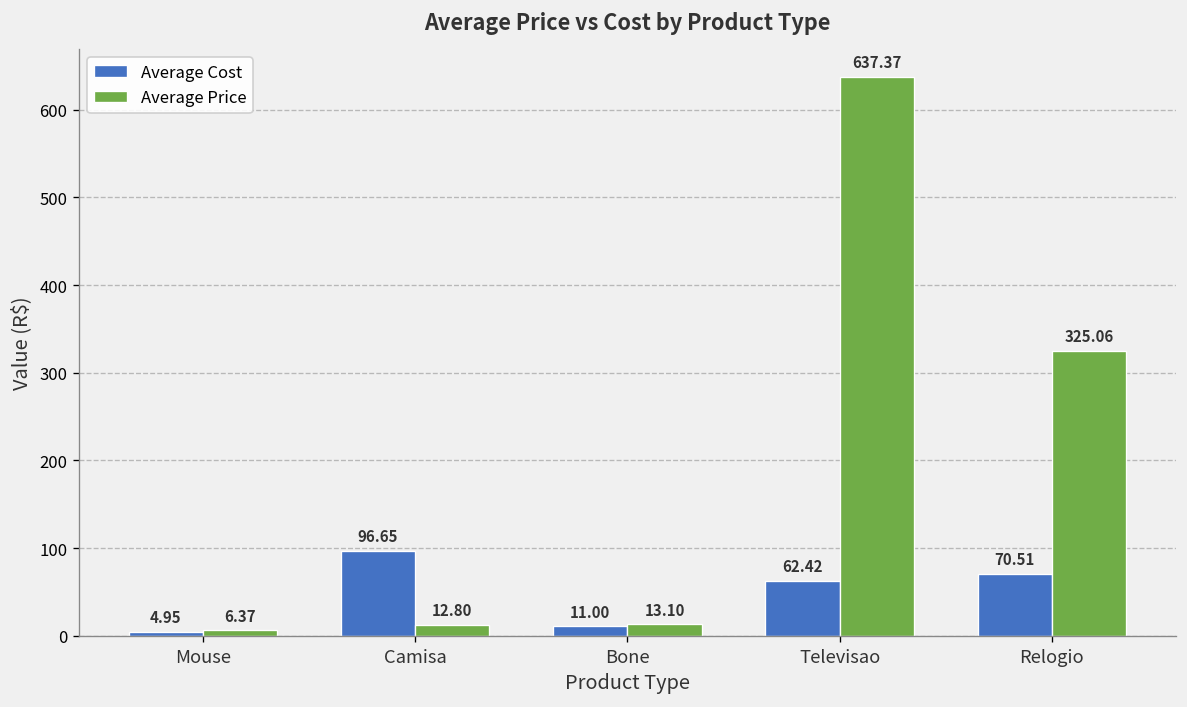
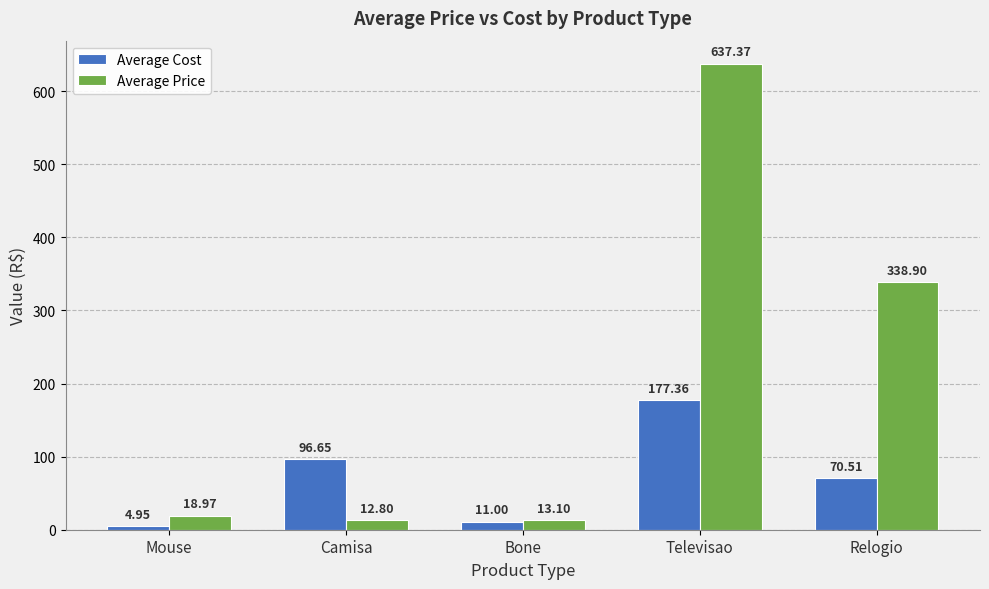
  {
    "Average Cost": {
      "Mouse": 4.95,
      "Camisa": 96.65,
      "Bone": 11.00,
-     "Televisao": 62.42,
+     "Televisao": 177.36,
      "Relogio": 70.51
    },
    "Average Price": {
-     "Mouse": 6.37,
+     "Mouse": 18.97,
      "Camisa": 12.80,
      "Bone": 13.10,
      "Televisao": 637.37,
-     "Relogio": 325.06
+     "Relogio": 338.90
    }
  }
